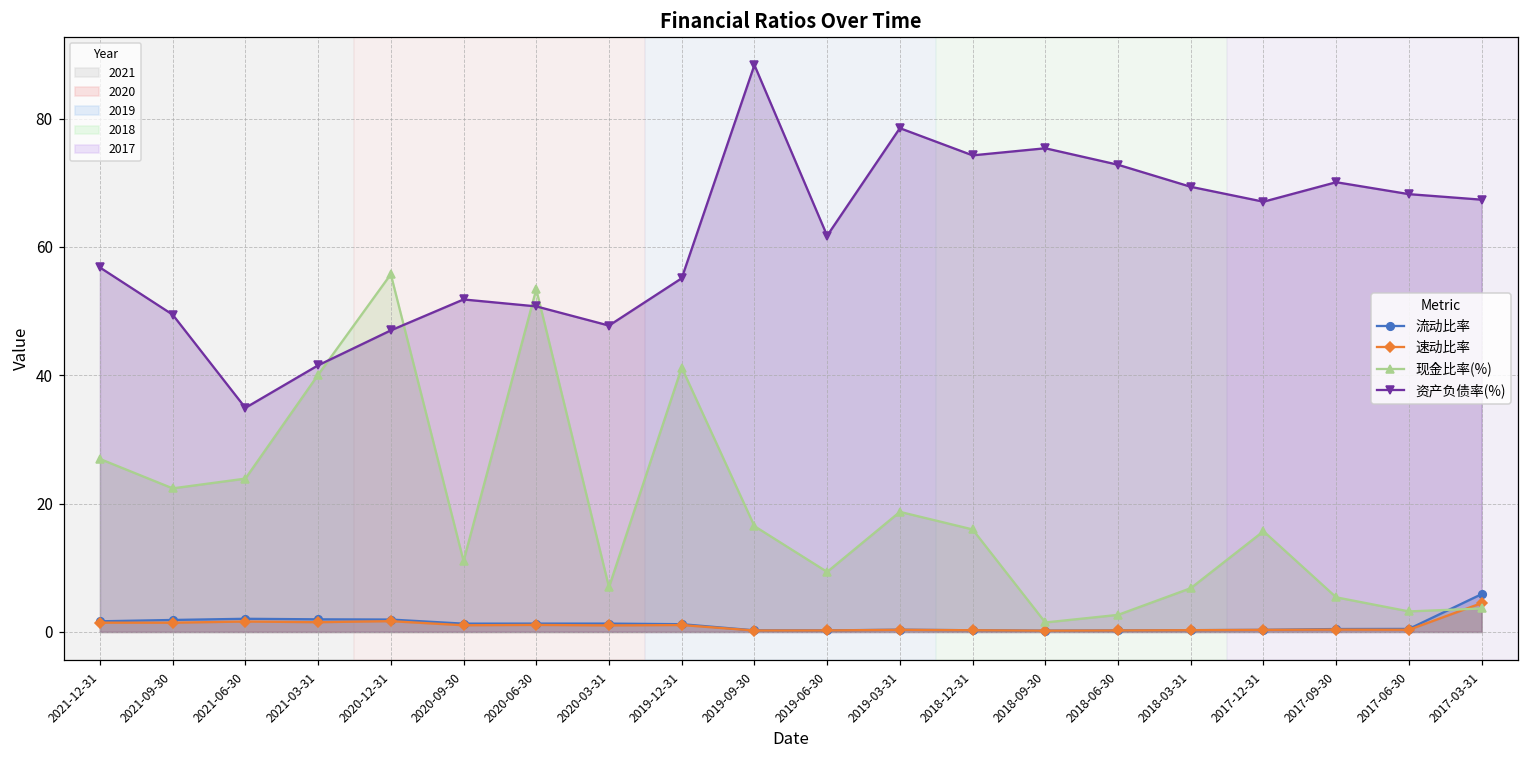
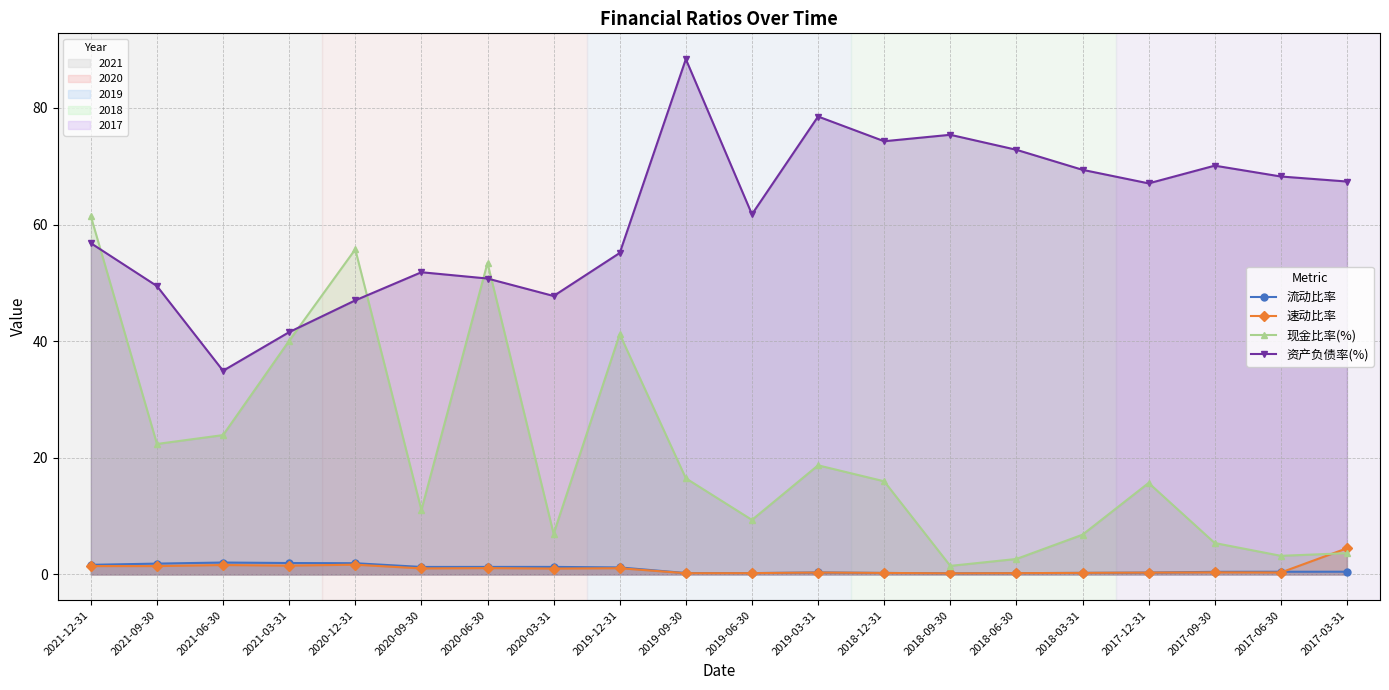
  {
    "流动比率": {
      "2021-03-31": 2,
-     "2017-03-31": 6
+     "2017-03-31": 0
    },
    "速动比率": {
      "2021-03-31": 2,
      "2017-03-31": 4
    },
    "现金比率(%)": {
-     "2021-12-31": 27,
+     "2021-12-31": 61,
      "2021-09-30": 22,
      "2021-06-30": 24,
      "2021-03-31": 40,
      "2020-12-31": 56,
      "2020-09-30": 11,
      "2020-06-30": 53,
      "2020-03-31": 7,
      "2019-12-31": 41,
      "2019-09-30": 16,
      "2019-06-30": 9,
      "2019-03-31": 19,
      "2018-12-31": 16,
      "2018-09-30": 1,
      "2018-06-30": 3,
      "2018-03-31": 7,
      "2017-12-31": 16,
      "2017-09-30": 5,
      "2017-06-30": 3,
      "2017-03-31": 4
    },
    "资产负债率(%)": {
      "2021-12-31": 57,
      "2021-09-30": 49,
      "2021-06-30": 35,
      "2021-03-31": 42,
      "2020-12-31": 47,
      "2020-09-30": 52,
      "2020-06-30": 51,
      "2020-03-31": 48,
      "2019-12-31": 55,
      "2019-09-30": 88,
      "2019-06-30": 62,
      "2019-03-31": 79,
      "2018-12-31": 74,
      "2018-09-30": 75,
      "2018-06-30": 73,
      "2018-03-31": 69,
      "2017-12-31": 67,
      "2017-09-30": 70,
      "2017-06-30": 68,
      "2017-03-31": 67
    }
  }
